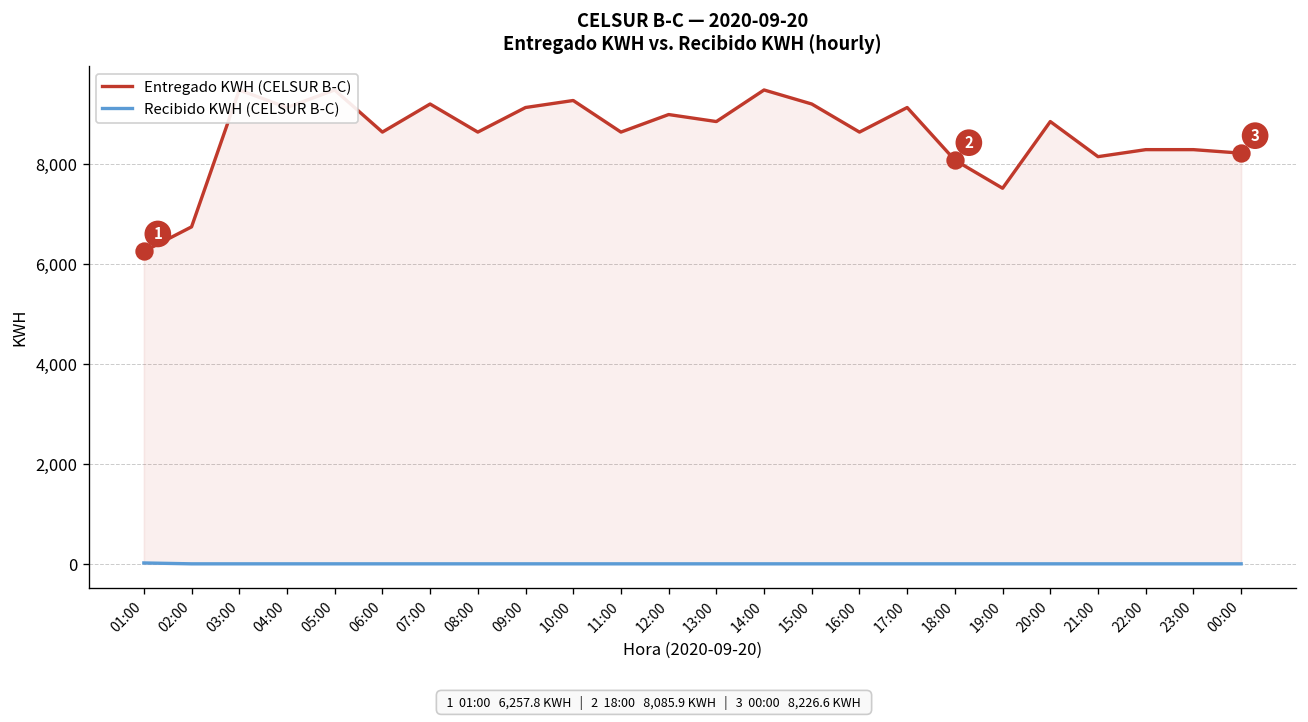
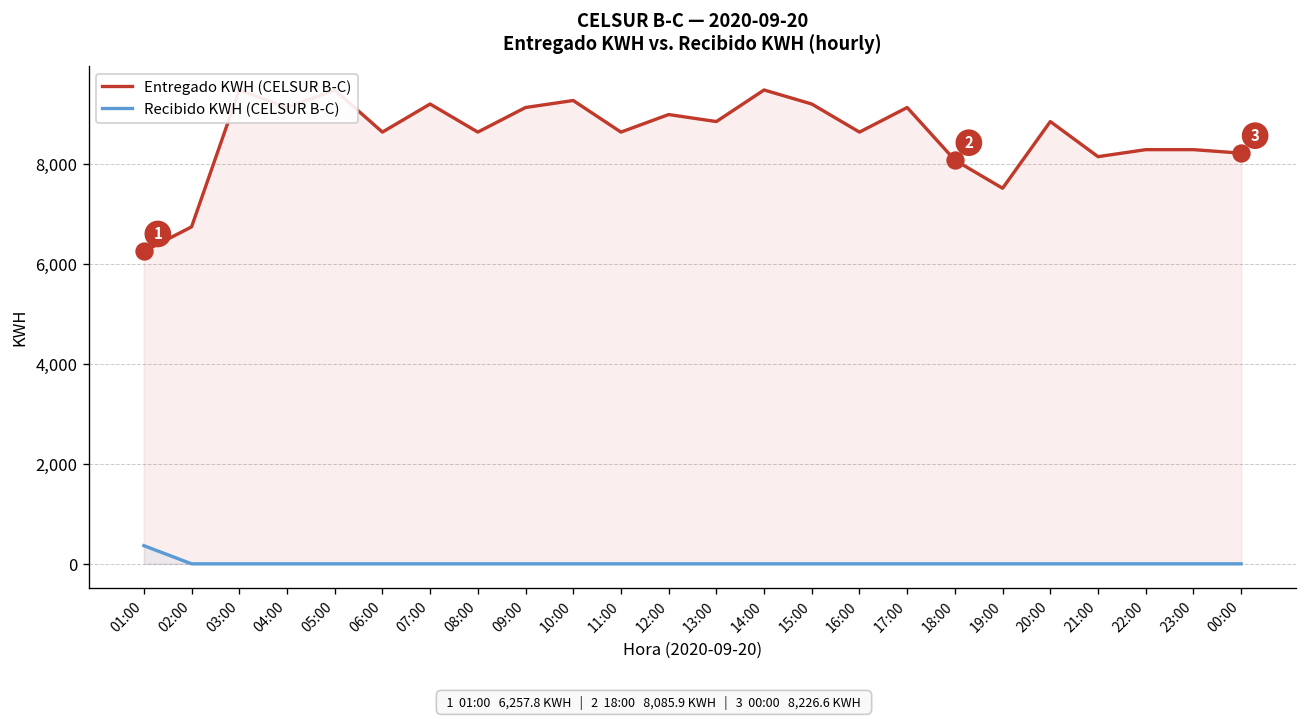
  {
    "Recibido KWH (CELSUR B-C)": {
-     "01:00": 0,
+     "01:00": 400,
      "02:00": 0,
      "03:00": 0,
      "04:00": 0,
      "05:00": 0,
      "06:00": 0,
      "07:00": 0,
      "08:00": 0,
      "09:00": 0,
      "10:00": 0,
      "11:00": 0,
      "12:00": 0,
      "13:00": 0,
      "14:00": 0,
      "15:00": 0,
      "16:00": 0,
      "17:00": 0,
      "18:00": 0,
      "19:00": 0,
      "20:00": 0,
      "21:00": 0,
      "22:00": 0,
      "23:00": 0,
      "00:00": 0
    }
  }
